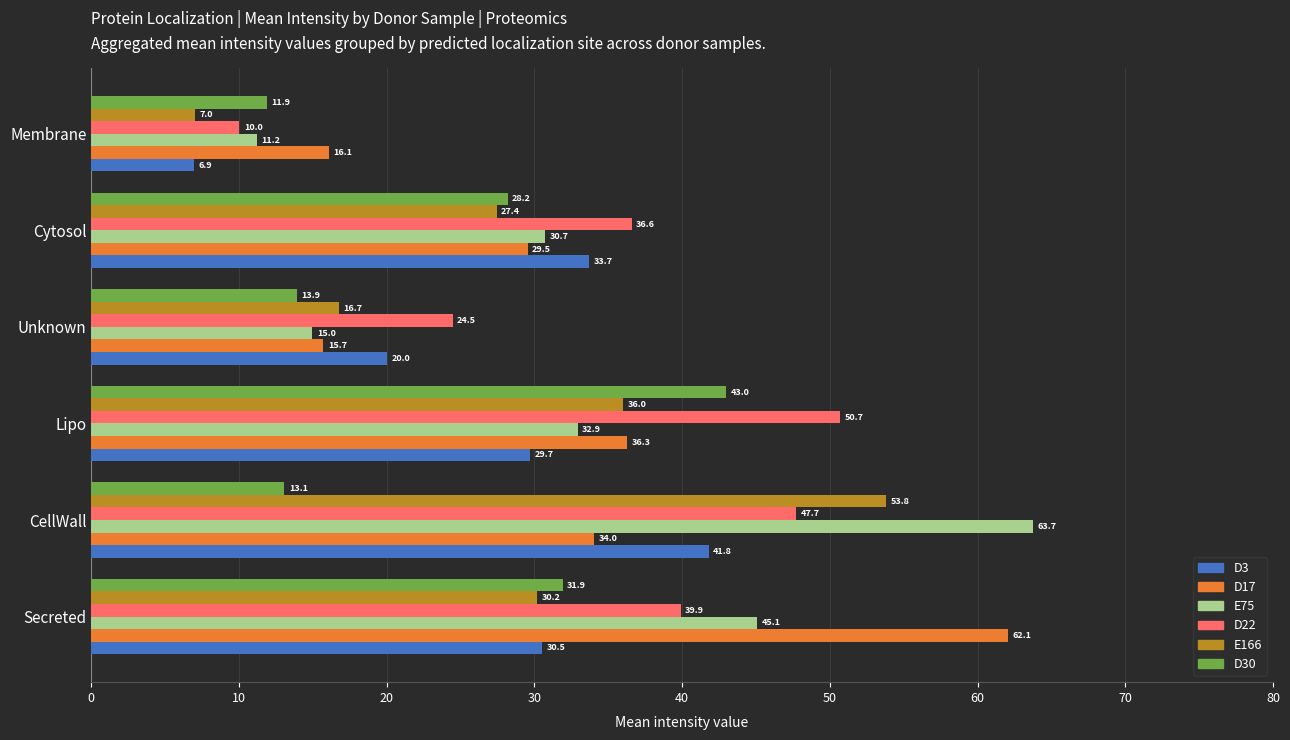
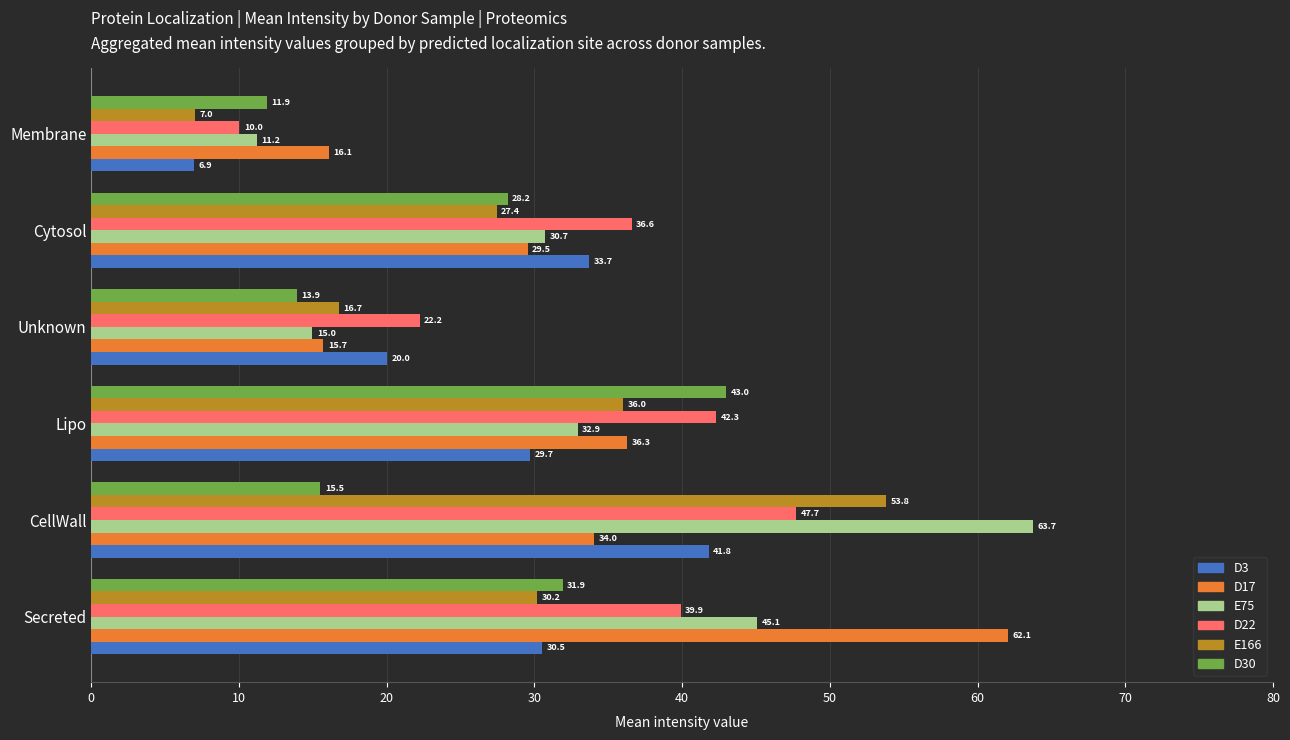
  {
    "D3": {
      "Membrane": 6.9,
      "Cytosol": 33.7,
      "Unknown": 20.0,
      "Lipo": 29.7,
      "CellWall": 41.8,
      "Secreted": 30.5
    },
    "E75": {
      "Membrane": 11.2,
      "Cytosol": 30.7,
      "Unknown": 15.0,
      "Lipo": 32.9,
      "CellWall": 63.7,
      "Secreted": 45.1
    },
    "D22": {
      "Membrane": 10.0,
      "Cytosol": 36.6,
-     "Unknown": 24.5,
-     "Lipo": 50.7,
+     "Unknown": 22.2,
+     "Lipo": 42.3,
      "CellWall": 47.7,
      "Secreted": 39.9
    },
    "D30": {
      "Membrane": 11.9,
      "Cytosol": 28.2,
      "Unknown": 13.9,
      "Lipo": 43.0,
-     "CellWall": 13.1,
+     "CellWall": 15.5,
      "Secreted": 31.9
    }
  }
